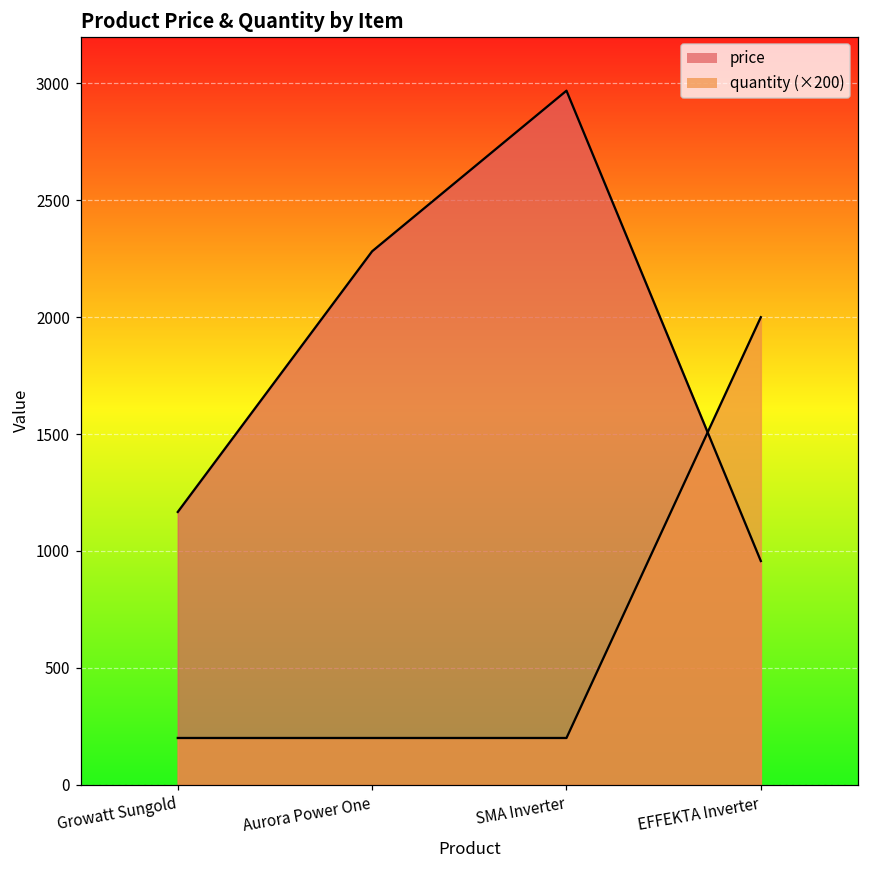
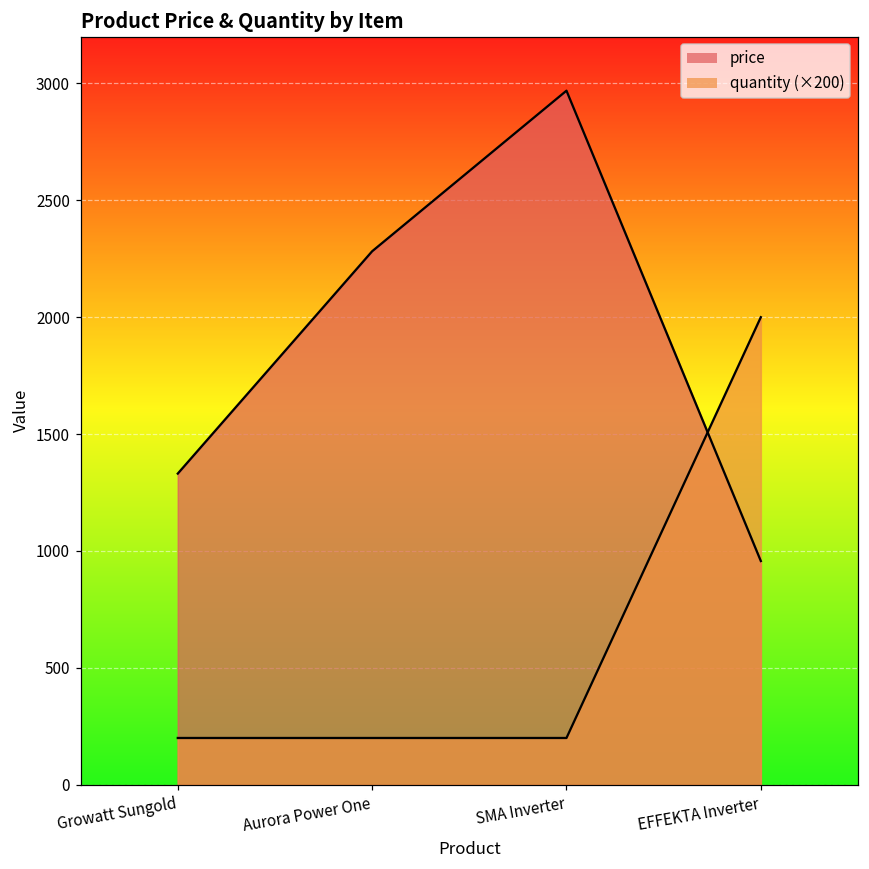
  {
    "price": {
-     "Growatt Sungold": 1170,
+     "Growatt Sungold": 1330,
      "Aurora Power One": 2280,
      "SMA Inverter": 2970,
      "EFFEKTA Inverter": 960
    }
  }
